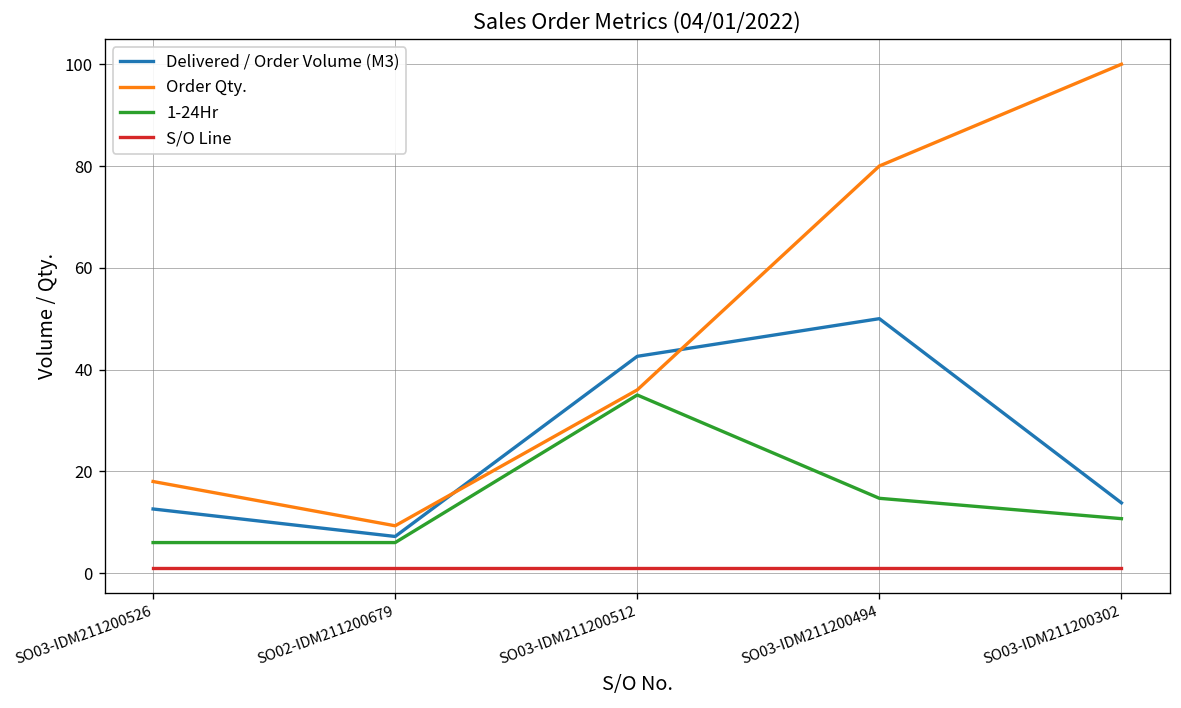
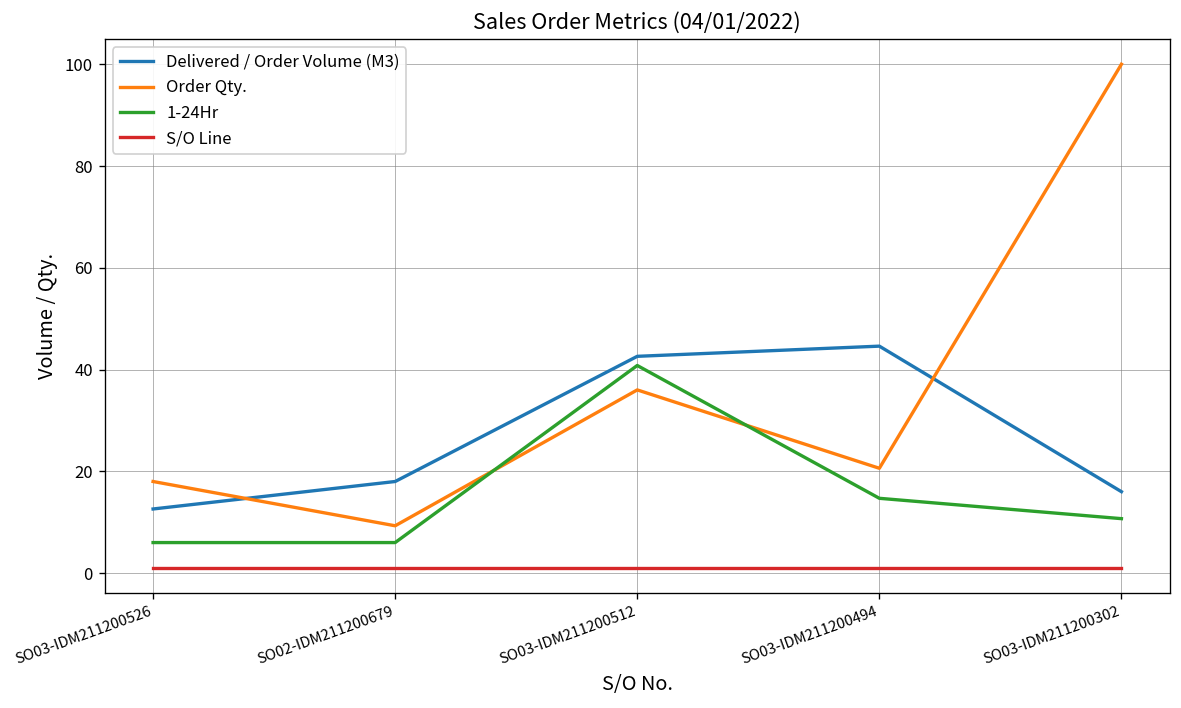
  {
    "Delivered / Order Volume (M3)": {
      "SO03-IDM211200526": 13,
-     "SO02-IDM211200679": 7,
+     "SO02-IDM211200679": 18,
      "SO03-IDM211200512": 43,
-     "SO03-IDM211200494": 50,
-     "SO03-IDM211200302": 14
+     "SO03-IDM211200494": 45,
+     "SO03-IDM211200302": 16
    },
    "Order Qty.": {
      "SO03-IDM211200526": 18,
      "SO02-IDM211200679": 9,
      "SO03-IDM211200512": 36,
-     "SO03-IDM211200494": 80,
+     "SO03-IDM211200494": 21,
      "SO03-IDM211200302": 100
    },
    "1-24Hr": {
      "SO03-IDM211200526": 6,
      "SO02-IDM211200679": 6,
-     "SO03-IDM211200512": 35,
+     "SO03-IDM211200512": 41,
      "SO03-IDM211200494": 15,
      "SO03-IDM211200302": 11
    },
    "S/O Line": {
      "SO03-IDM211200526": 1,
      "SO02-IDM211200679": 1,
      "SO03-IDM211200512": 1,
      "SO03-IDM211200494": 1,
      "SO03-IDM211200302": 1
    }
  }
